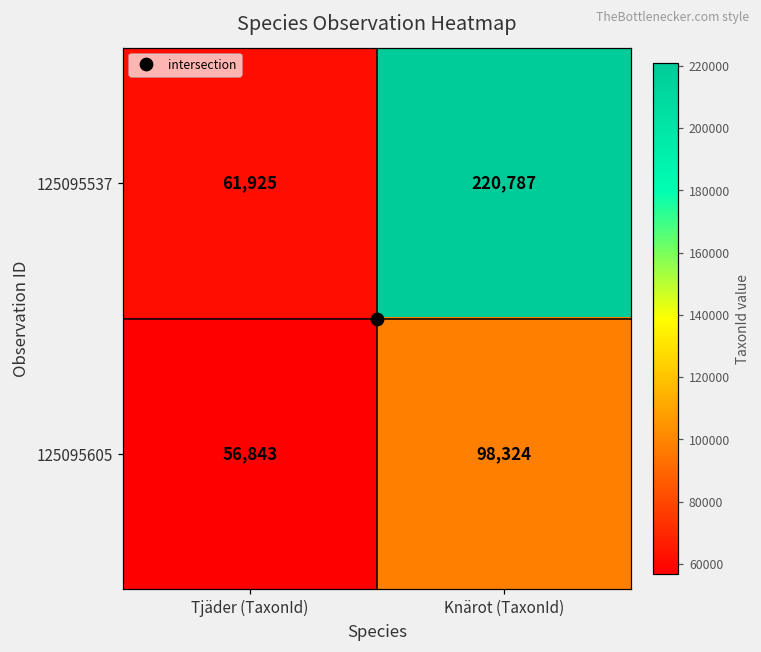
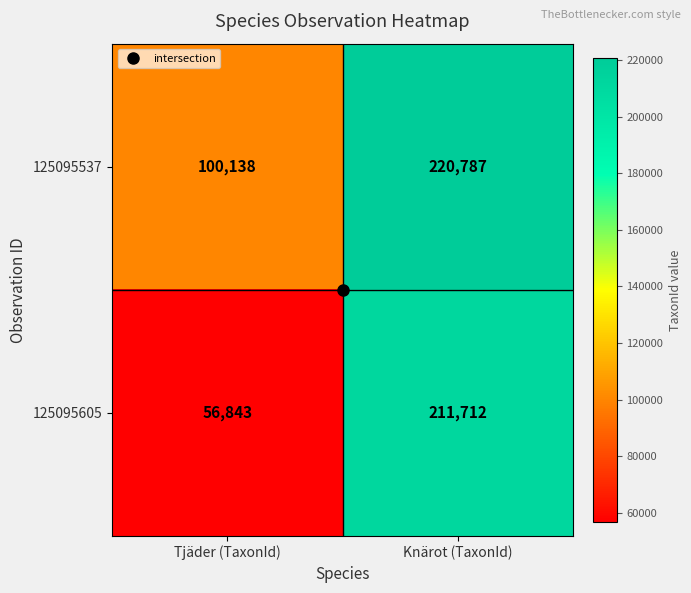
  {
    "125095537": {
-     "Tjäder (TaxonId)": "61,925",
+     "Tjäder (TaxonId)": "100,138",
      "Knärot (TaxonId)": "220,787"
    },
    "125095605": {
      "Tjäder (TaxonId)": "56,843",
-     "Knärot (TaxonId)": "98,324"
+     "Knärot (TaxonId)": "211,712"
    }
  }
